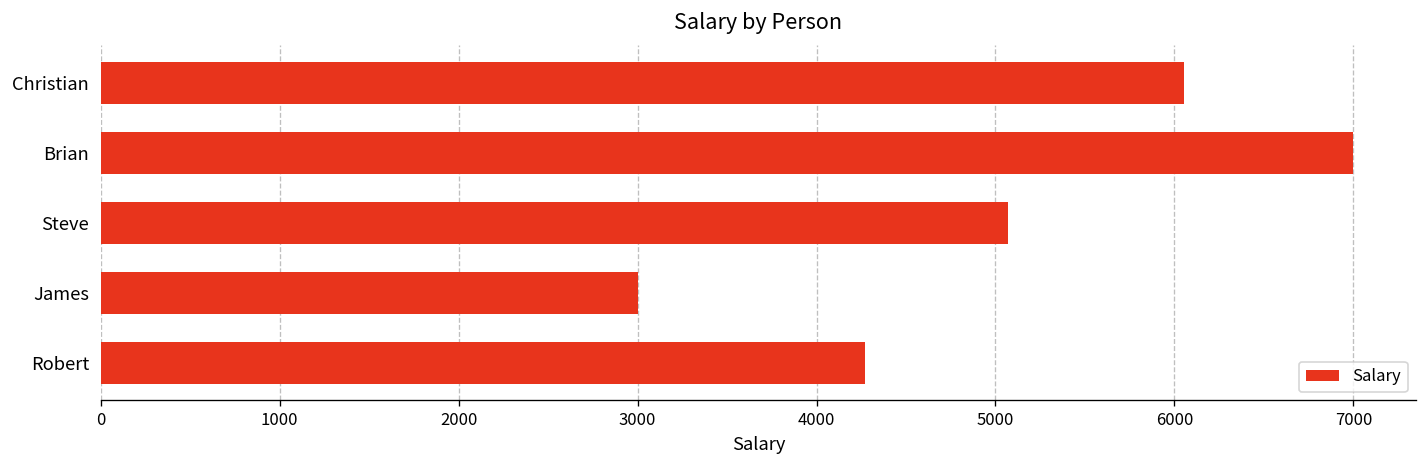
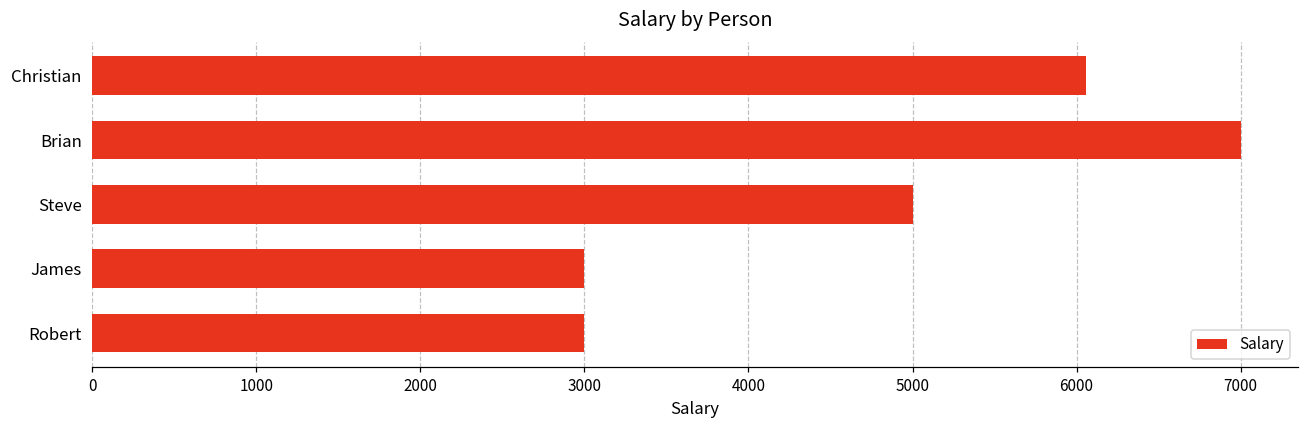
  {
    "Christian": 6060,
    "Brian": 7000,
-   "Steve": 5070,
+   "Steve": 5000,
    "James": 3000,
-   "Robert": 4270
+   "Robert": 3000
  }
